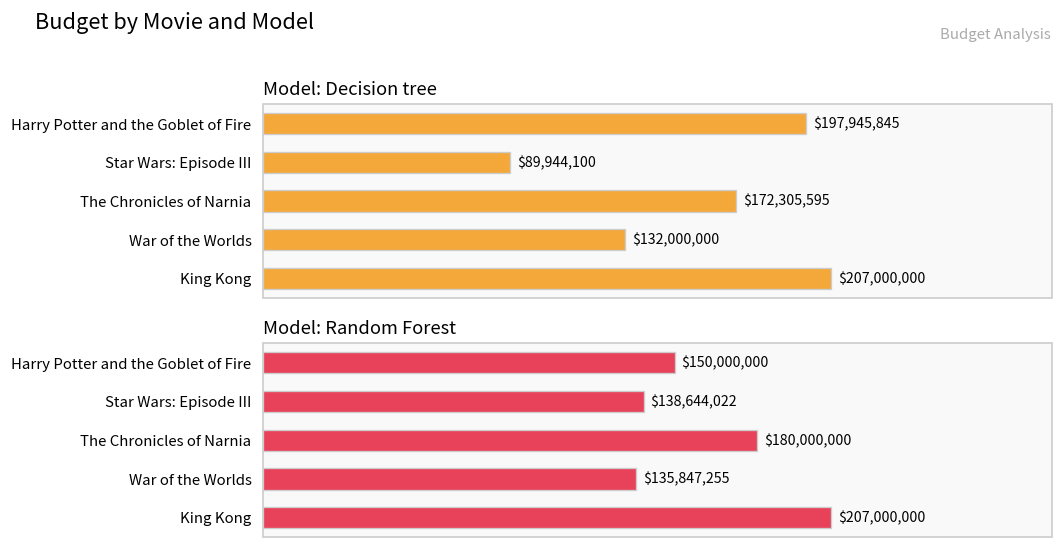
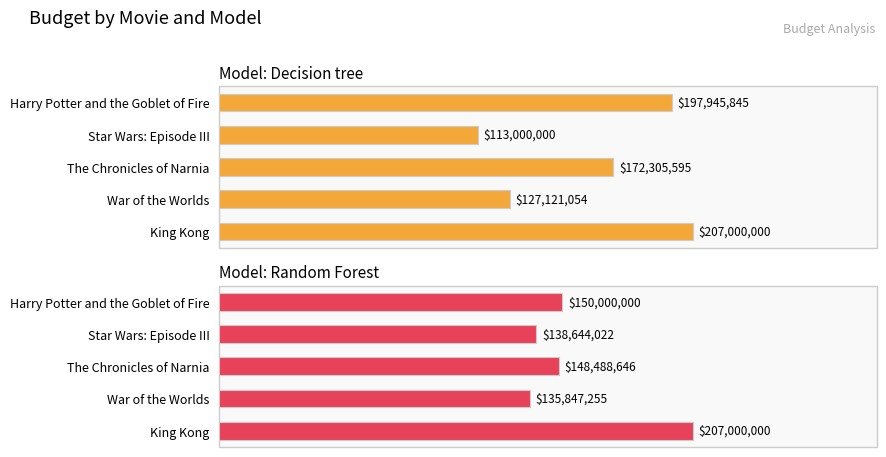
  {
    "Model: Decision tree": {
      "Harry Potter and the Goblet of Fire": "$197,945,845",
-     "Star Wars: Episode III": "$89,944,100",
+     "Star Wars: Episode III": "$113,000,000",
      "The Chronicles of Narnia": "$172,305,595",
-     "War of the Worlds": "$132,000,000",
+     "War of the Worlds": "$127,121,054",
      "King Kong": "$207,000,000"
    },
    "Model: Random Forest": {
      "Harry Potter and the Goblet of Fire": "$150,000,000",
      "Star Wars: Episode III": "$138,644,022",
-     "The Chronicles of Narnia": "$180,000,000",
+     "The Chronicles of Narnia": "$148,488,646",
      "War of the Worlds": "$135,847,255",
      "King Kong": "$207,000,000"
    }
  }
